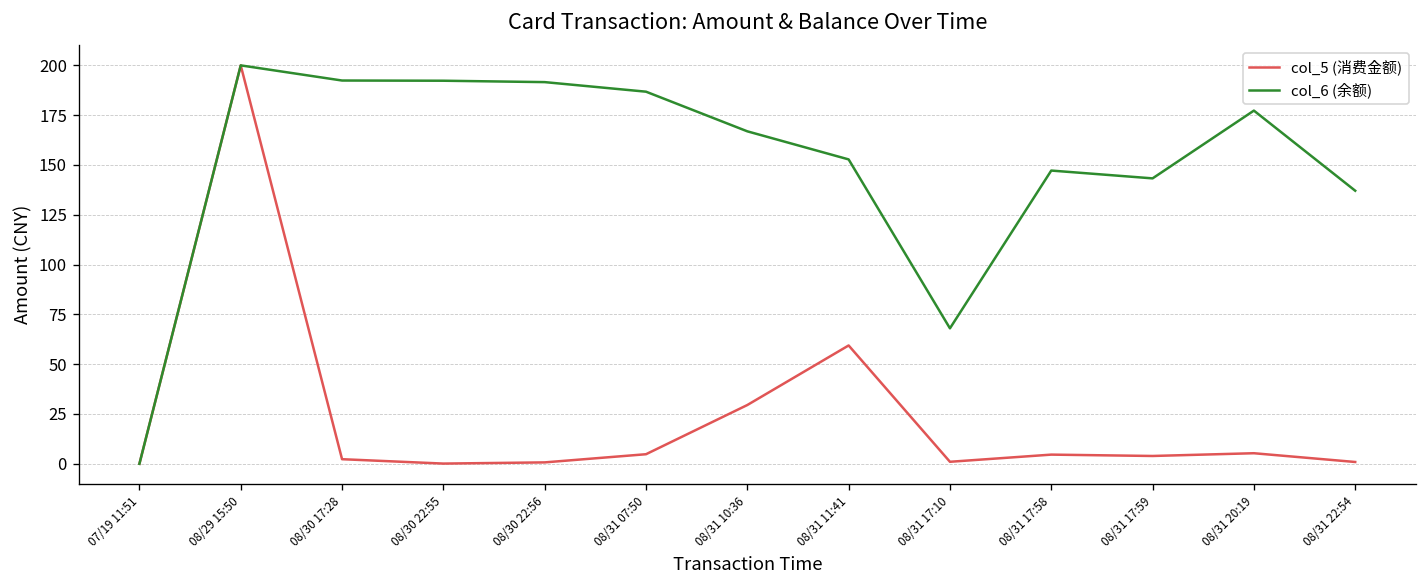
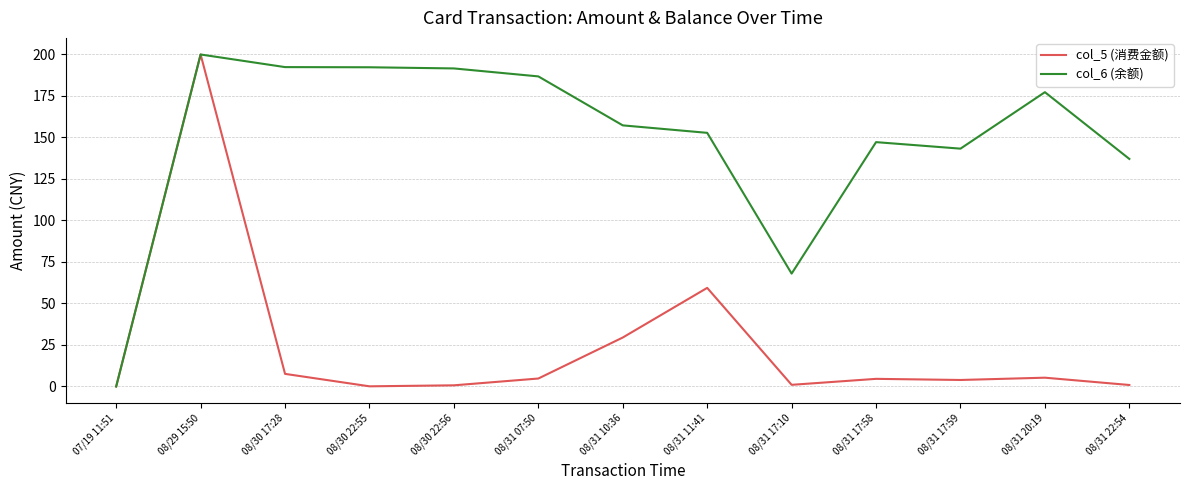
  {
    "col_5 (消费金额)": {
-     "08/30 17:28": 2,
+     "08/30 17:28": 8,
      "08/30 22:55": 0,
      "08/30 22:56": 1,
      "08/31 07:50": 5,
      "08/31 10:36": 30,
      "08/31 11:41": 59,
      "08/31 17:10": 1,
      "08/31 17:58": 5,
      "08/31 17:59": 4,
      "08/31 20:19": 5,
      "08/31 22:54": 1
    },
    "col_6 (余额)": {
      "08/30 17:28": 192,
      "08/30 22:55": 192,
      "08/30 22:56": 192,
      "08/31 07:50": 187,
-     "08/31 10:36": 167,
+     "08/31 10:36": 157,
      "08/31 11:41": 153,
      "08/31 17:10": 68,
      "08/31 17:58": 147,
      "08/31 17:59": 143,
      "08/31 20:19": 177,
      "08/31 22:54": 137
    }
  }
